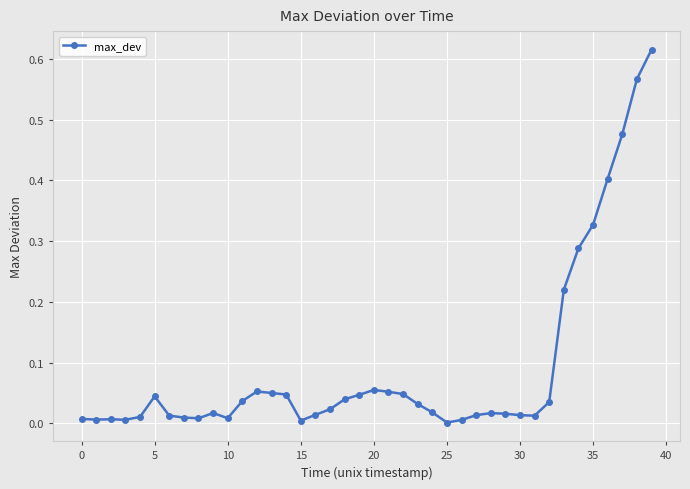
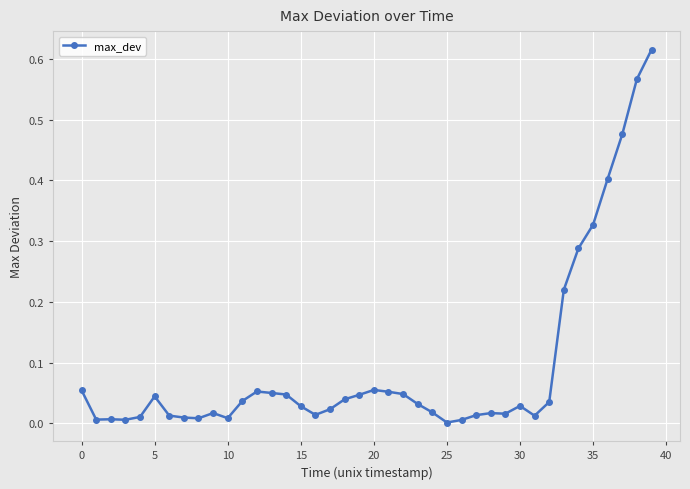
  {
-   "0": 0.01,
+   "0": 0.05,
    "5": 0.04,
    "10": 0.01,
-   "15": 0.00,
+   "15": 0.03,
    "20": 0.05,
    "25": 0.00,
-   "30": 0.01,
+   "30": 0.03,
    "35": 0.33
  }
